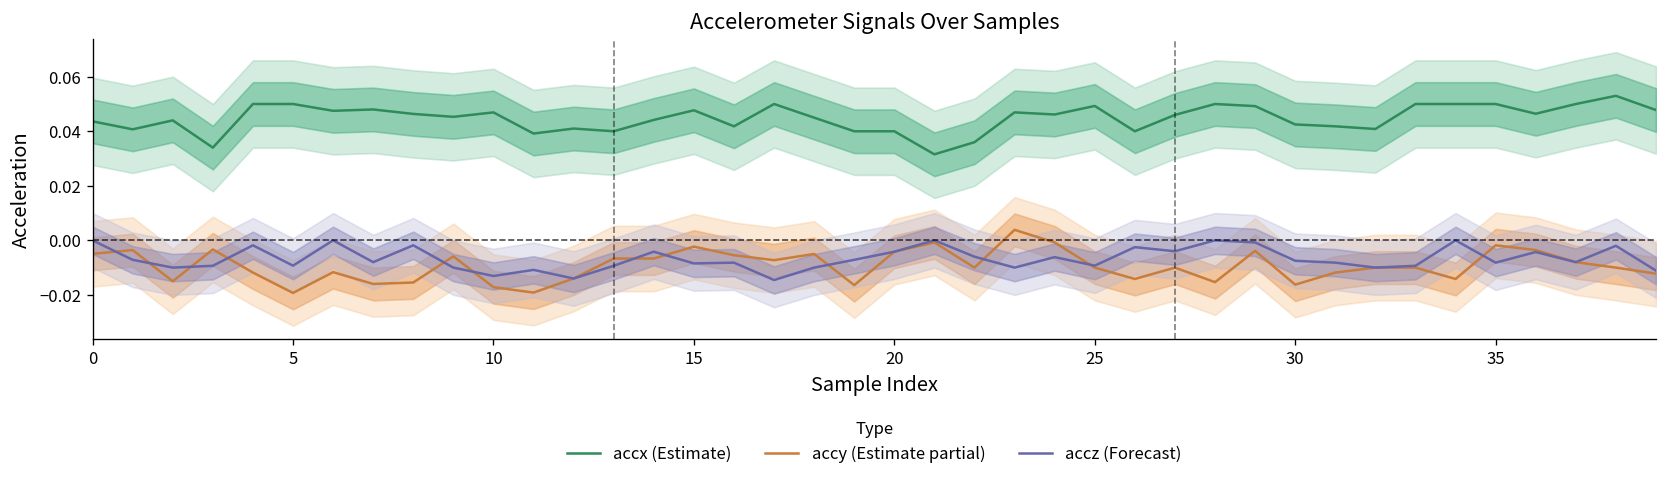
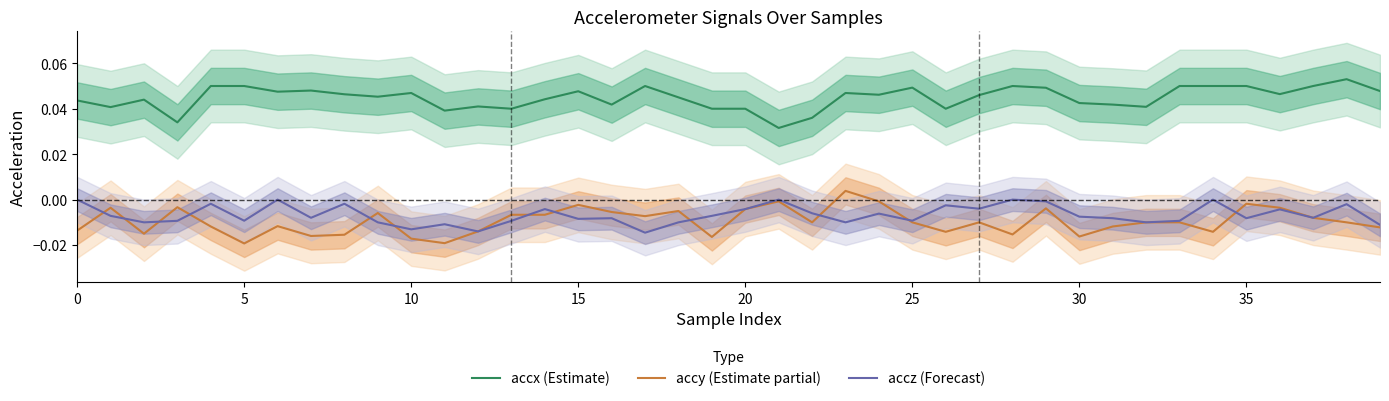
  {
    "accy (Estimate partial)": {
-     "0": -0.005,
+     "0": -0.014,
      "5": -0.019,
      "10": -0.017,
      "15": -0.002,
      "30": -0.016,
      "35": -0.002
    }
  }
